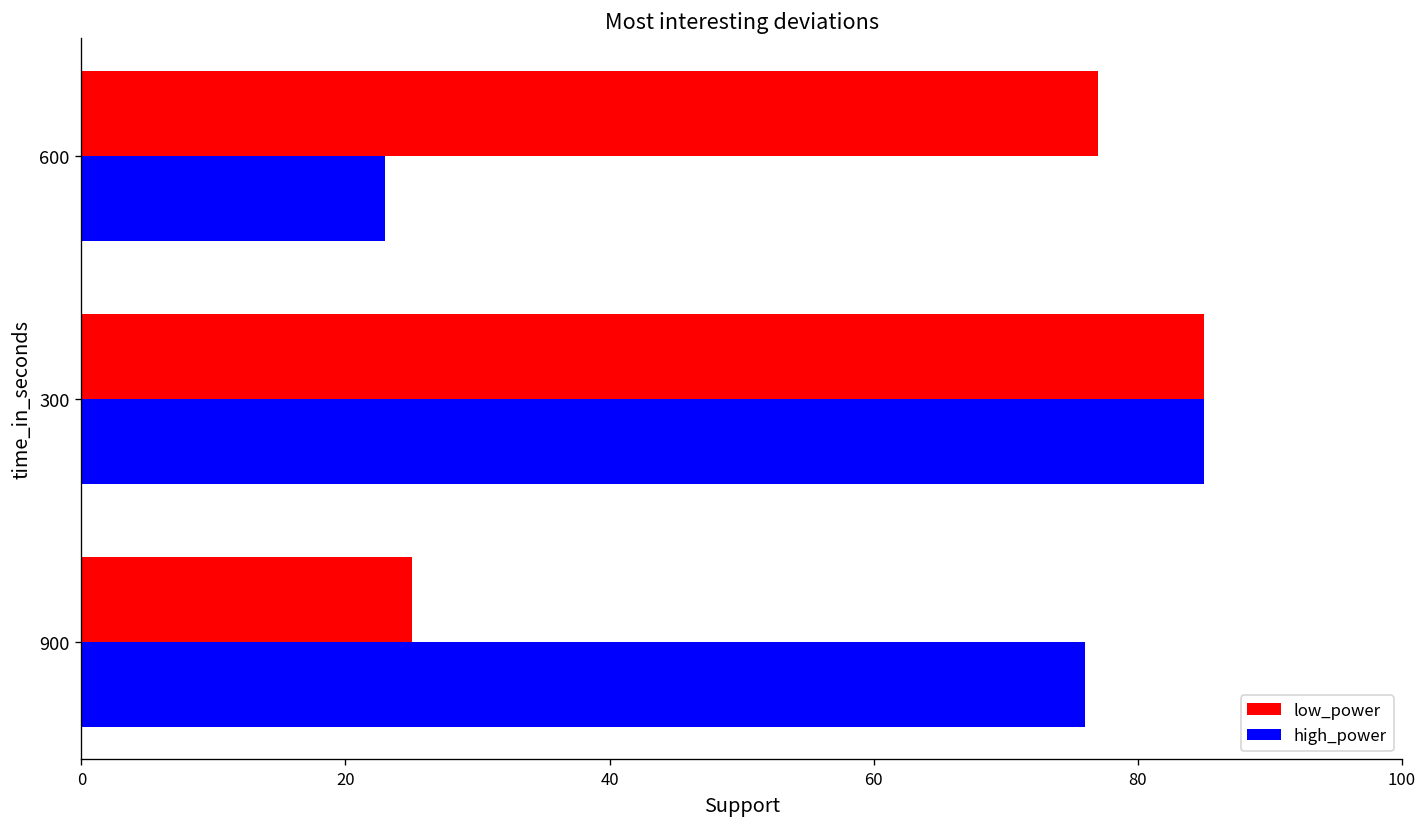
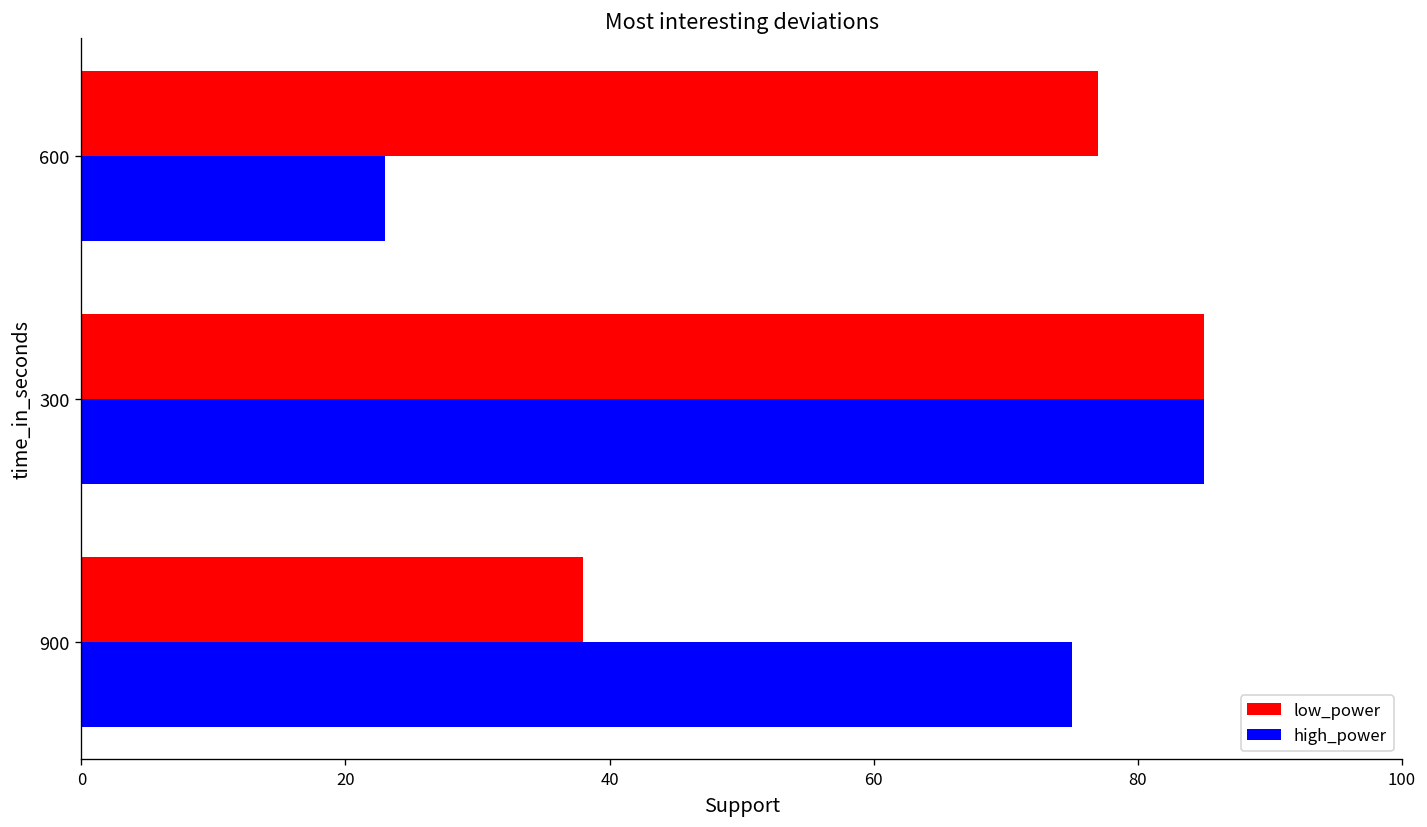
  {
    "low_power": {
      "600": 77,
      "300": 85,
-     "900": 25
+     "900": 38
    },
    "high_power": {
      "600": 23,
      "300": 85,
-     "900": 76
+     "900": 75
    }
  }
